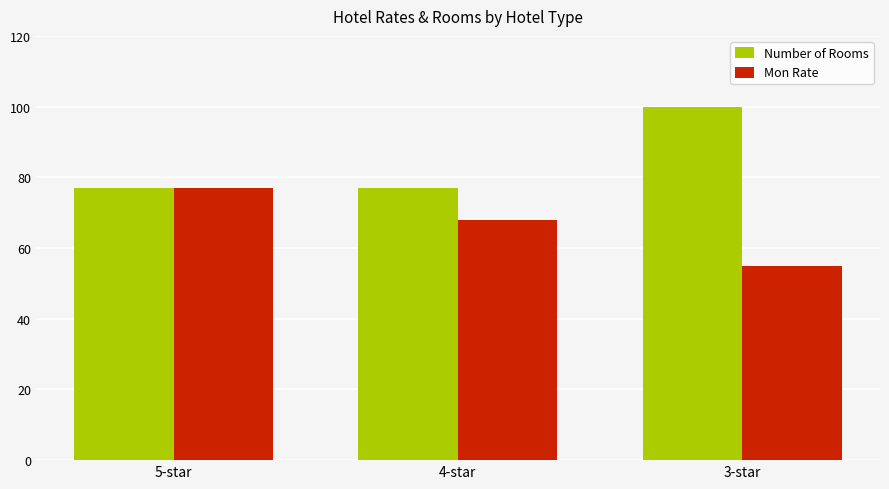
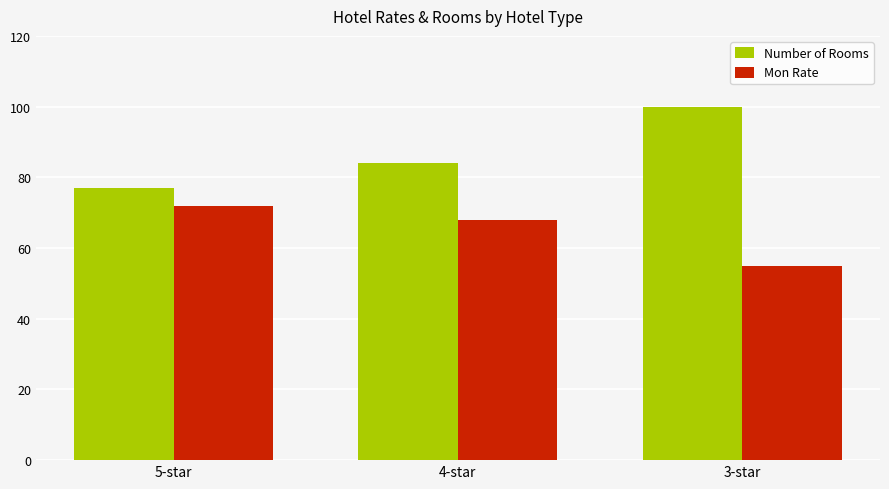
  {
    "Number of Rooms": {
      "5-star": 77,
-     "4-star": 77,
+     "4-star": 84,
      "3-star": 100
    },
    "Mon Rate": {
-     "5-star": 77,
+     "5-star": 72,
      "4-star": 68,
      "3-star": 55
    }
  }
